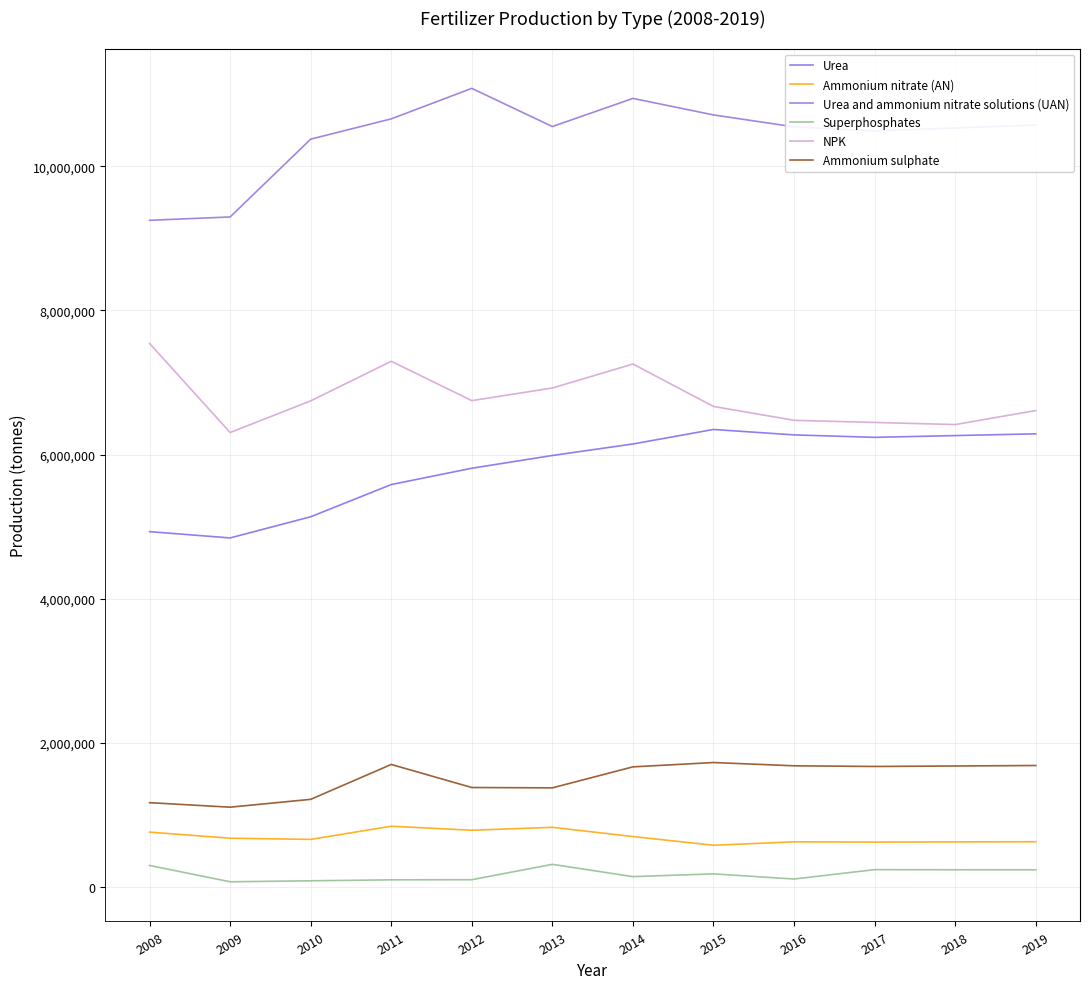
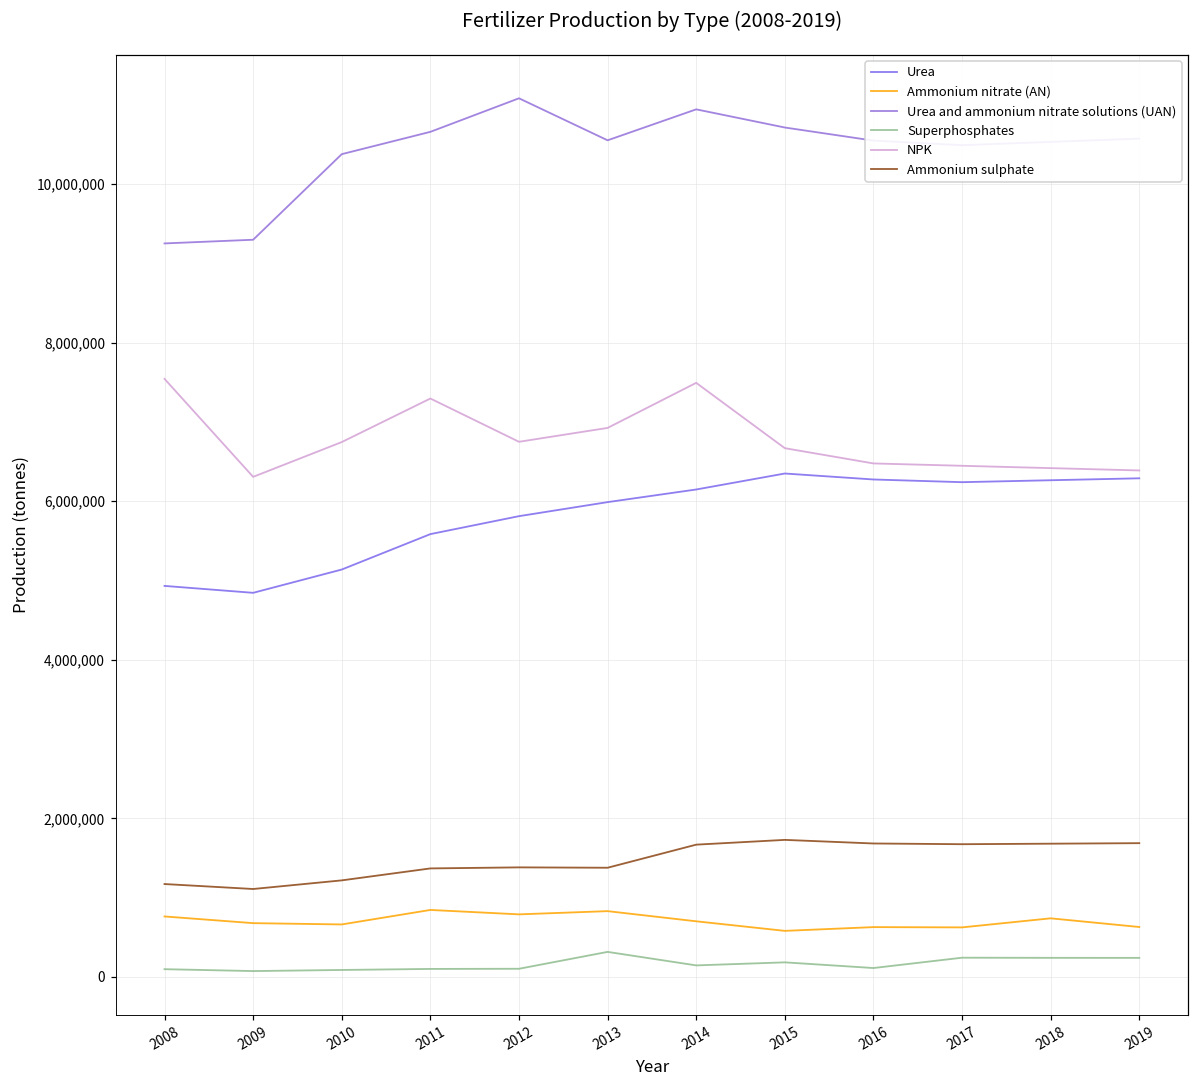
  {
    "Ammonium nitrate (AN)": {
      "2008": "800,000",
      "2009": "700,000",
      "2010": "700,000",
      "2011": "800,000",
      "2012": "800,000",
      "2013": "800,000",
      "2014": "700,000",
      "2015": "600,000",
      "2016": "600,000",
      "2017": "600,000",
-     "2018": "600,000",
+     "2018": "700,000",
      "2019": "600,000"
    },
    "Superphosphates": {
-     "2008": "300,000",
+     "2008": "100,000",
      "2009": "100,000",
      "2010": "100,000",
      "2011": "100,000",
      "2012": "100,000",
      "2013": "300,000",
      "2014": "100,000",
      "2015": "200,000",
      "2016": "100,000",
      "2017": "200,000",
      "2018": "200,000",
      "2019": "200,000"
    },
    "NPK": {
      "2008": "7,500,000",
      "2009": "6,300,000",
      "2010": "6,700,000",
      "2011": "7,300,000",
      "2012": "6,700,000",
      "2013": "6,900,000",
-     "2014": "7,300,000",
+     "2014": "7,500,000",
      "2015": "6,700,000",
      "2016": "6,500,000",
      "2017": "6,400,000",
      "2018": "6,400,000",
-     "2019": "6,600,000"
+     "2019": "6,400,000"
    },
    "Ammonium sulphate": {
      "2008": "1,200,000",
      "2009": "1,100,000",
      "2010": "1,200,000",
-     "2011": "1,700,000",
+     "2011": "1,400,000",
      "2012": "1,400,000",
      "2013": "1,400,000",
      "2014": "1,700,000",
      "2015": "1,700,000",
      "2016": "1,700,000",
      "2017": "1,700,000",
      "2018": "1,700,000",
      "2019": "1,700,000"
    }
  }
